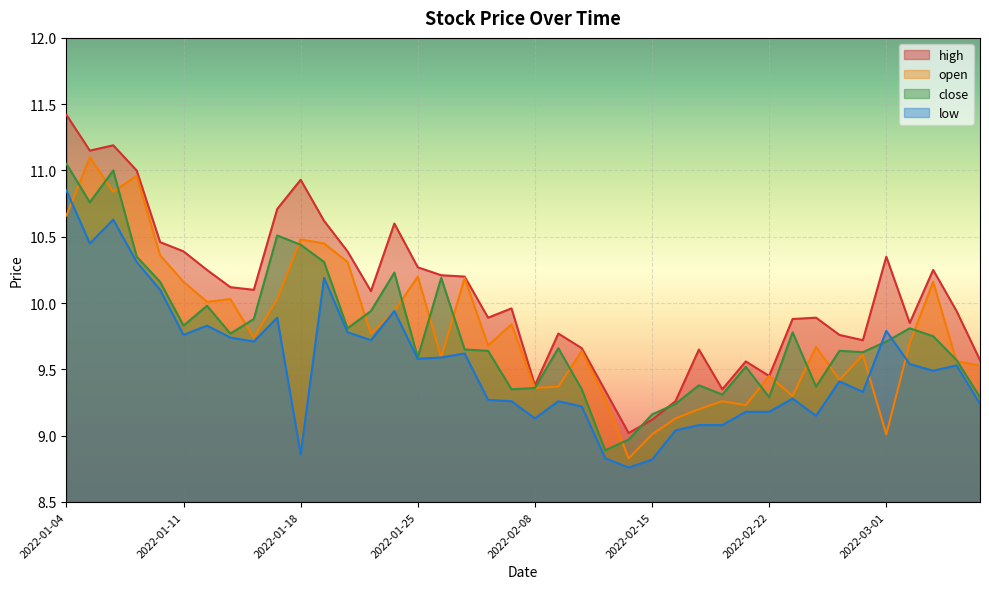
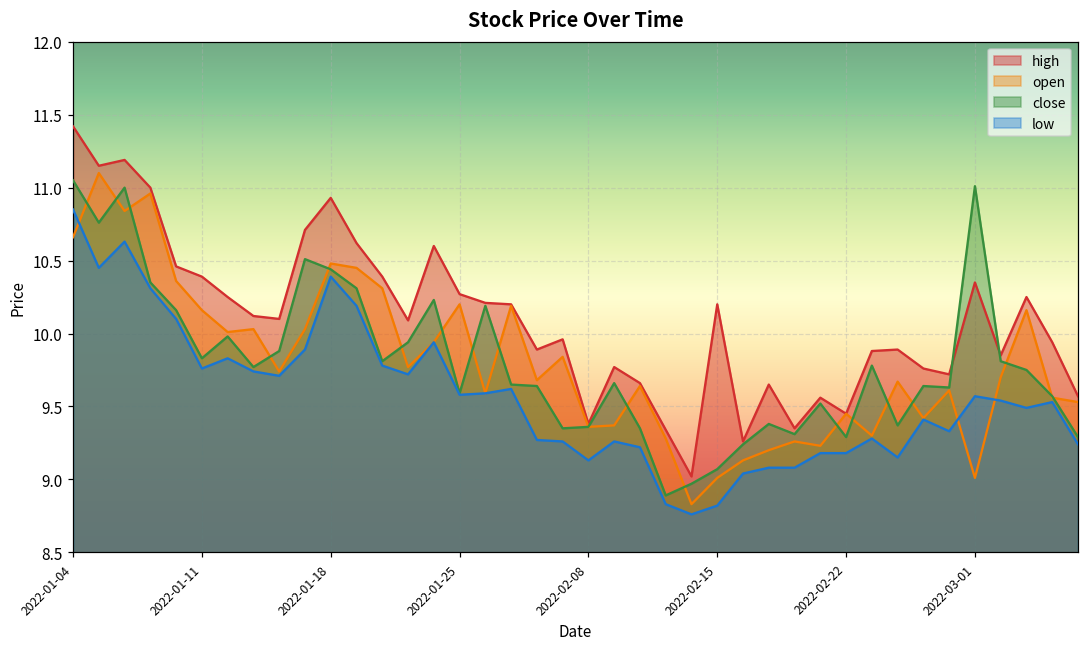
  {
    "high": {
      "2022-01-04": 11.42,
      "2022-01-11": 10.39,
      "2022-01-18": 10.93,
      "2022-01-25": 10.27,
      "2022-02-08": 9.38,
-     "2022-02-15": 9.12,
+     "2022-02-15": 10.20,
      "2022-03-01": 10.35
    },
    "open": {
      "2022-01-04": 10.66,
      "2022-01-11": 10.16,
      "2022-01-18": 10.48,
      "2022-01-25": 10.20,
      "2022-02-15": 9.01,
      "2022-03-01": 9.01
    },
    "close": {
      "2022-01-04": 11.05,
      "2022-01-11": 9.83,
      "2022-01-18": 10.44,
-     "2022-02-15": 9.16,
+     "2022-02-15": 9.07,
      "2022-02-22": 9.29,
-     "2022-03-01": 9.71
+     "2022-03-01": 11.01
    },
    "low": {
      "2022-01-04": 10.85,
      "2022-01-11": 9.76,
-     "2022-01-18": 8.86,
+     "2022-01-18": 10.39,
      "2022-02-08": 9.13,
      "2022-02-15": 8.82,
      "2022-02-22": 9.18,
-     "2022-03-01": 9.79
+     "2022-03-01": 9.57
    }
  }
